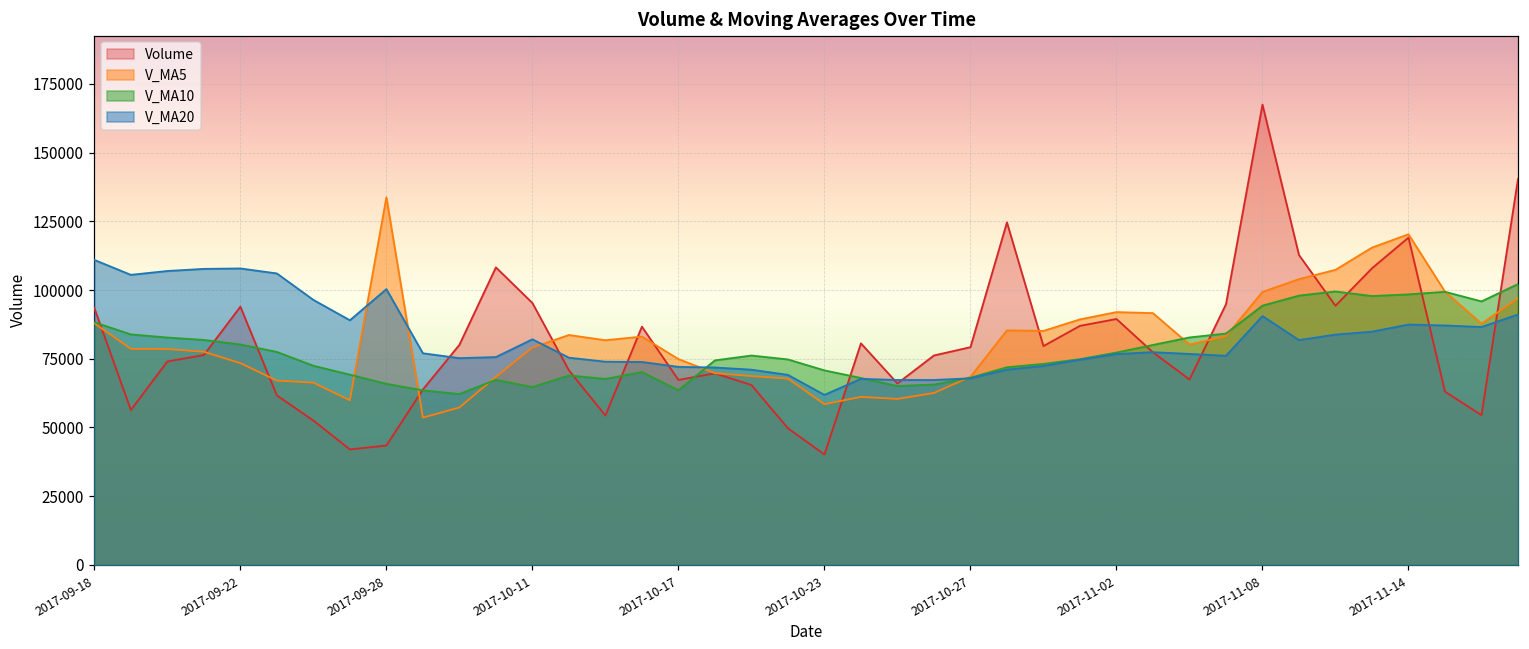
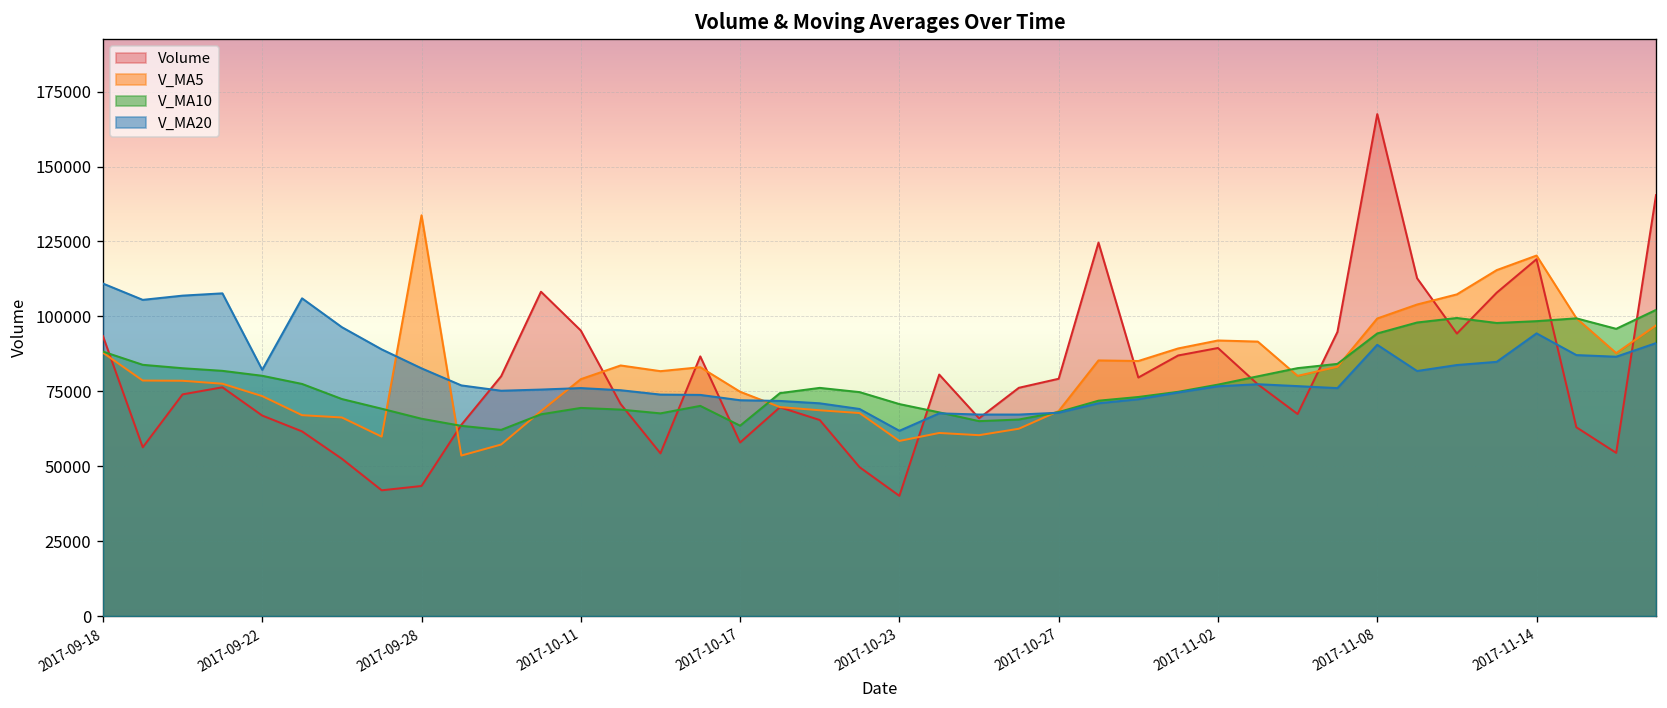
  {
    "Volume": {
      "2017-09-18": 93000,
-     "2017-09-22": 94000,
+     "2017-09-22": 67000,
      "2017-09-28": 43000,
      "2017-10-11": 95000,
-     "2017-10-17": 67000,
+     "2017-10-17": 58000,
      "2017-10-23": 40000,
      "2017-10-27": 79000,
      "2017-11-02": 89000,
      "2017-11-08": 167000,
      "2017-11-14": 119000
    },
    "V_MA5": {
      "2017-09-22": 73000,
      "2017-09-28": 134000,
      "2017-10-11": 79000,
      "2017-10-17": 75000,
      "2017-10-23": 58000,
      "2017-11-02": 92000,
      "2017-11-08": 99000,
      "2017-11-14": 120000
    },
    "V_MA10": {
      "2017-09-22": 80000,
      "2017-09-28": 66000,
-     "2017-10-11": 65000,
+     "2017-10-11": 69000,
      "2017-10-17": 64000,
      "2017-10-23": 71000,
      "2017-11-08": 94000,
      "2017-11-14": 98000
    },
    "V_MA20": {
      "2017-09-18": 111000,
-     "2017-09-22": 108000,
-     "2017-09-28": 100000,
-     "2017-10-11": 82000,
+     "2017-09-22": 82000,
+     "2017-09-28": 83000,
+     "2017-10-11": 76000,
      "2017-10-17": 72000,
      "2017-10-23": 62000,
      "2017-11-08": 91000,
-     "2017-11-14": 87000
+     "2017-11-14": 94000
    }
  }
